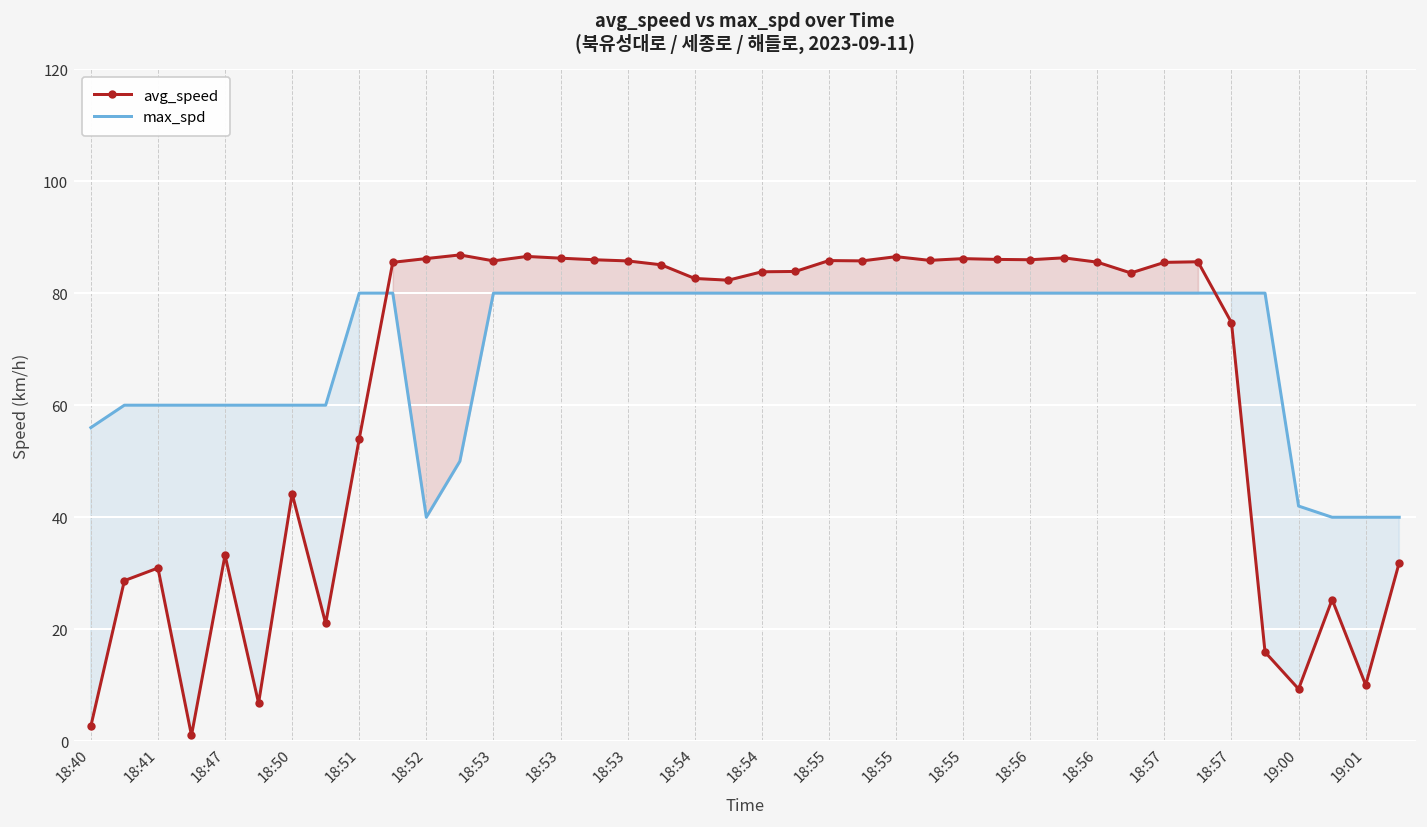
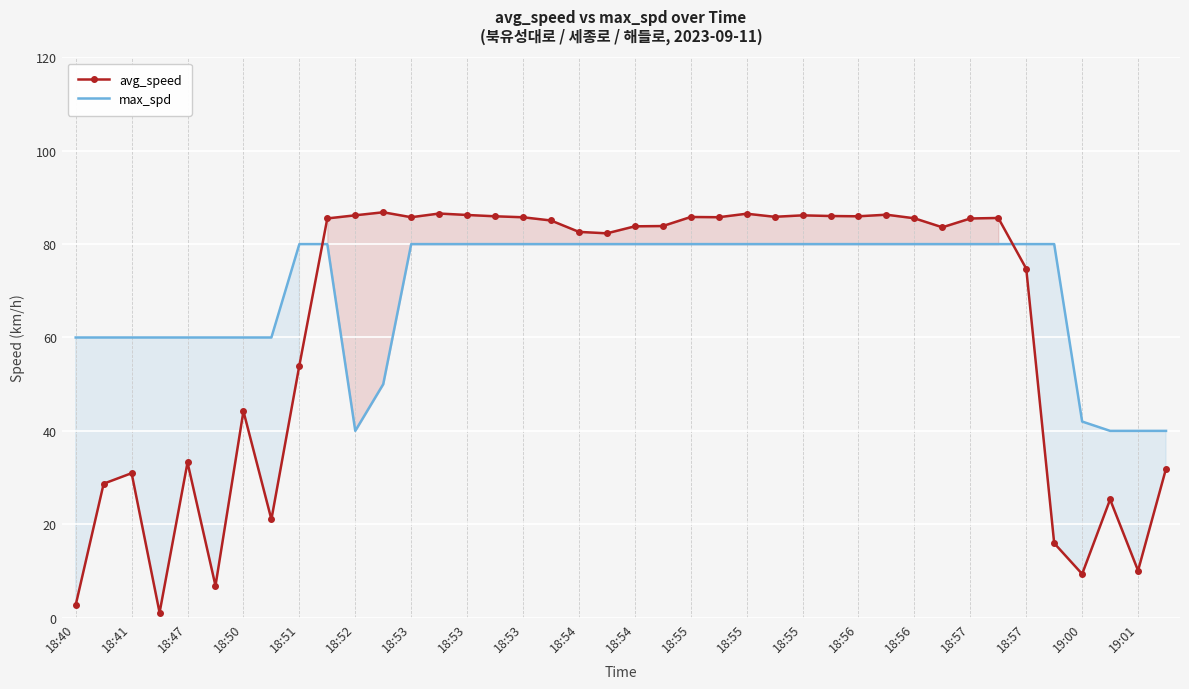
  {
    "max_spd": {
-     "18:40": 56,
+     "18:40": 60,
      "18:51": 80,
      "19:00": 42
    }
  }
